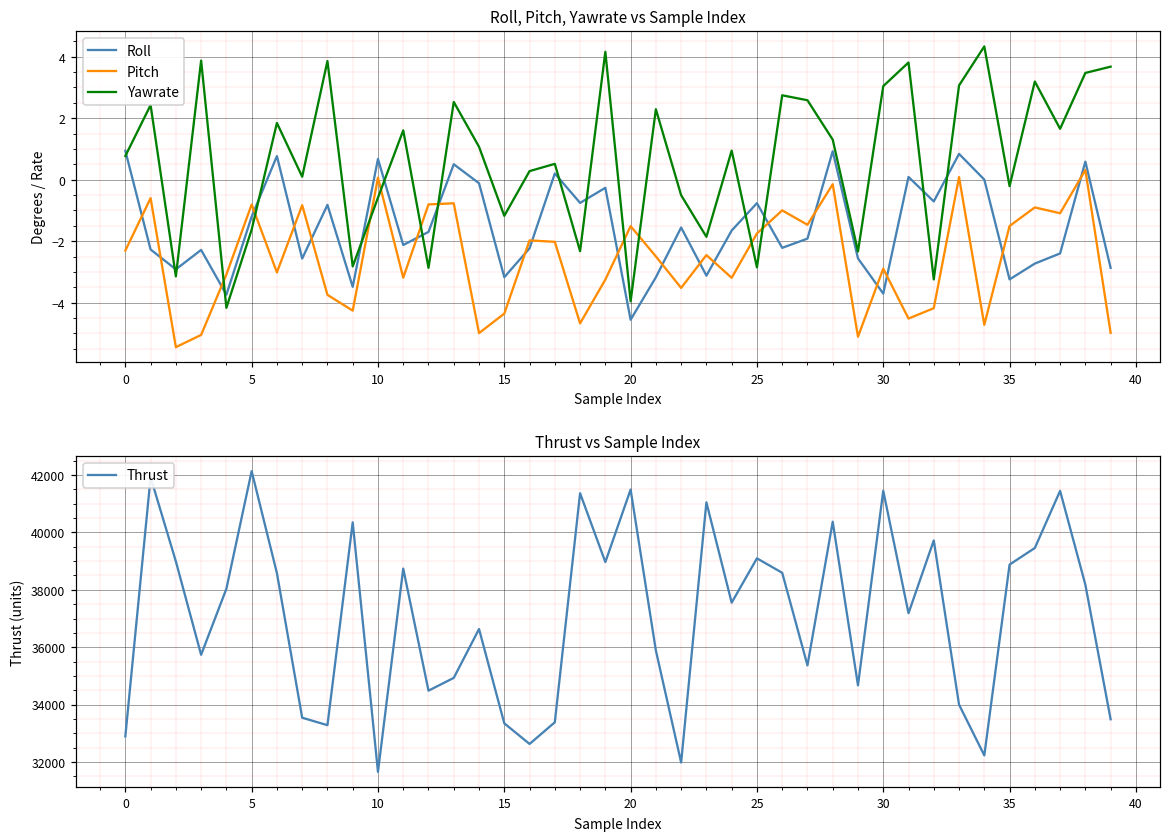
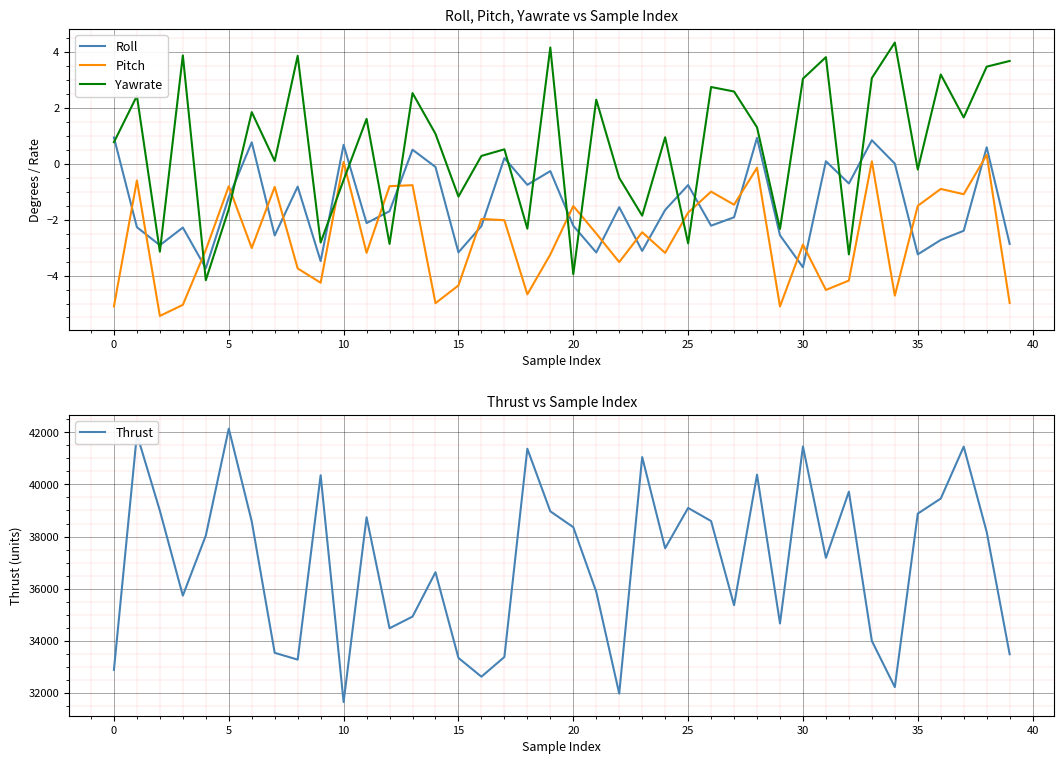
  {
    "Roll, Pitch, Yawrate vs Sample Index": {
      "Roll": {
        "0": 0.9,
        "5": -1.2,
        "10": 0.7,
        "15": -3.2,
-       "20": -4.6,
+       "20": -2.2,
        "25": -0.8,
        "30": -3.7,
        "35": -3.2
      },
      "Pitch": {
-       "0": -2.3,
+       "0": -5.1,
        "5": -0.8,
        "10": 0.1,
        "15": -4.4,
        "20": -1.5,
        "25": -1.7,
        "30": -2.9,
        "35": -1.5
      },
      "Yawrate": {
        "0": 0.8,
        "5": -1.6,
        "10": -0.6,
        "15": -1.2,
        "20": -4.0,
        "25": -2.8,
        "30": 3.0,
        "35": -0.2
      }
    },
    "Thrust vs Sample Index": {
      "0": 32900,
      "5": 42100,
      "10": 31700,
      "15": 33300,
-     "20": 41500,
+     "20": 38400,
      "25": 39100,
      "30": 41500,
      "35": 38900
    }
  }
